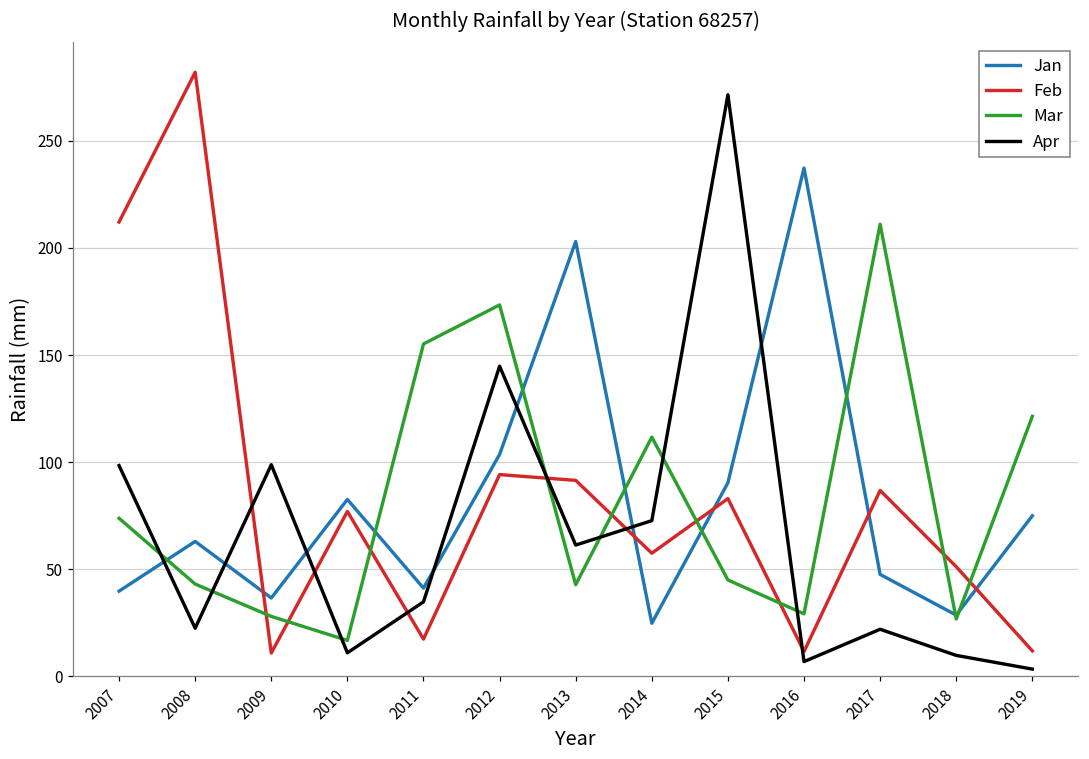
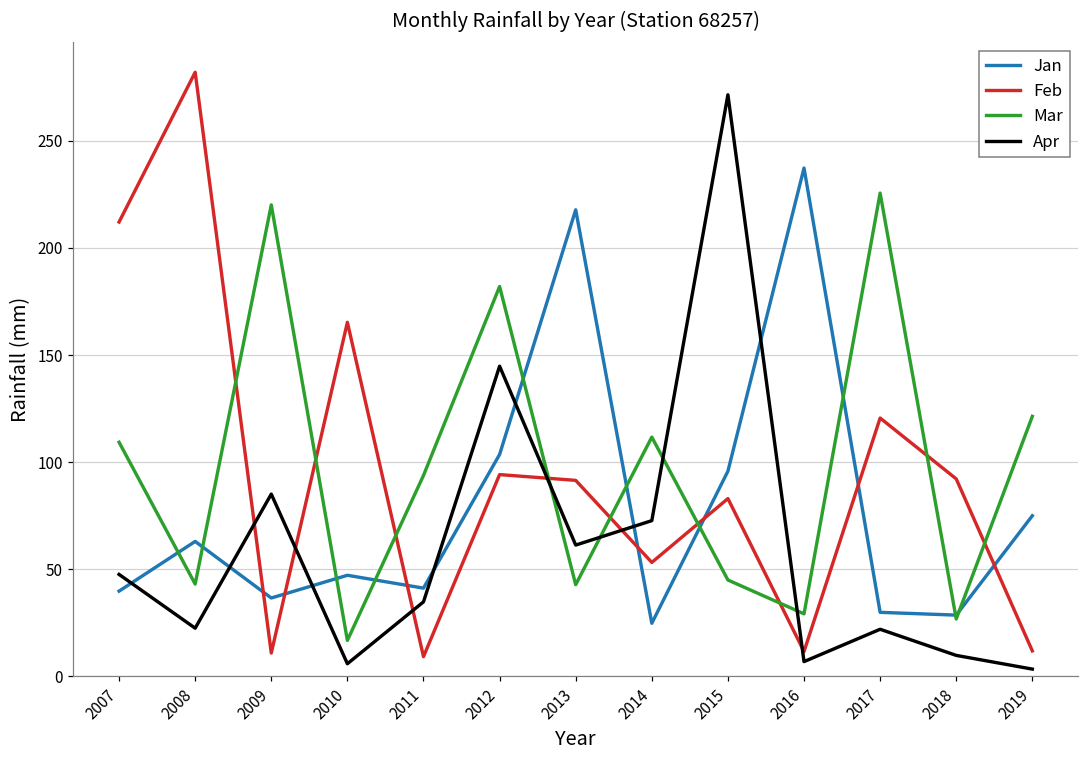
  {
    "Jan": {
      "2007": 40,
      "2008": 63,
      "2009": 37,
-     "2010": 83,
+     "2010": 47,
      "2011": 41,
      "2012": 104,
-     "2013": 203,
+     "2013": 218,
      "2014": 25,
-     "2015": 90,
+     "2015": 96,
      "2016": 237,
-     "2017": 48,
+     "2017": 30,
      "2018": 29,
      "2019": 75
    },
    "Feb": {
      "2007": 212,
      "2008": 282,
      "2009": 11,
-     "2010": 77,
-     "2011": 17,
+     "2010": 165,
+     "2011": 9,
      "2012": 94,
      "2013": 92,
-     "2014": 58,
+     "2014": 53,
      "2015": 83,
      "2016": 12,
-     "2017": 87,
-     "2018": 51,
+     "2017": 121,
+     "2018": 92,
      "2019": 12
    },
    "Mar": {
-     "2007": 74,
+     "2007": 109,
      "2008": 43,
-     "2009": 28,
+     "2009": 220,
      "2010": 17,
-     "2011": 155,
-     "2012": 173,
+     "2011": 94,
+     "2012": 182,
      "2013": 43,
      "2014": 112,
      "2015": 45,
      "2016": 29,
-     "2017": 211,
+     "2017": 226,
      "2018": 27,
      "2019": 121
    },
    "Apr": {
-     "2007": 98,
+     "2007": 48,
      "2008": 23,
-     "2009": 99,
-     "2010": 11,
+     "2009": 85,
+     "2010": 6,
      "2011": 35,
      "2012": 145,
      "2013": 61,
      "2014": 73,
      "2015": 272,
      "2016": 7,
      "2017": 22,
      "2018": 10,
      "2019": 3
    }
  }
